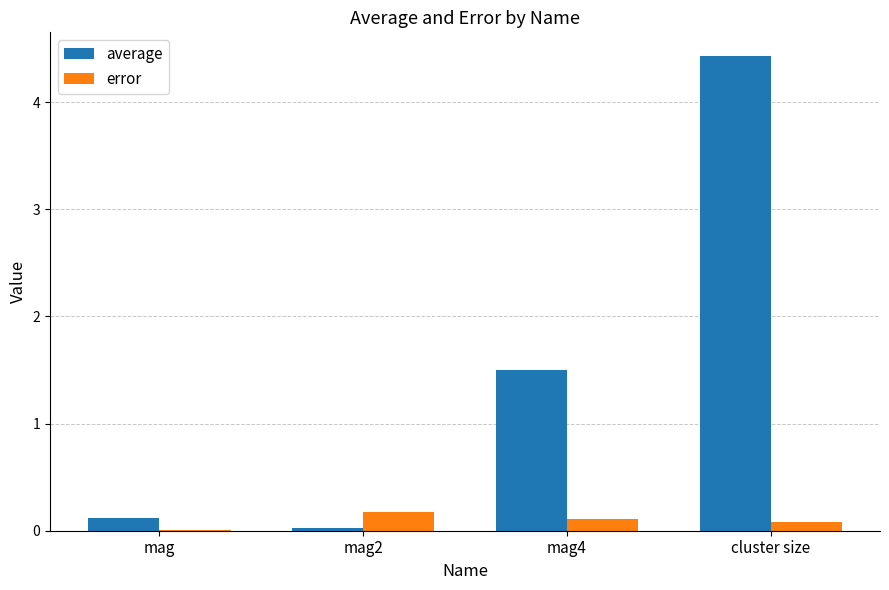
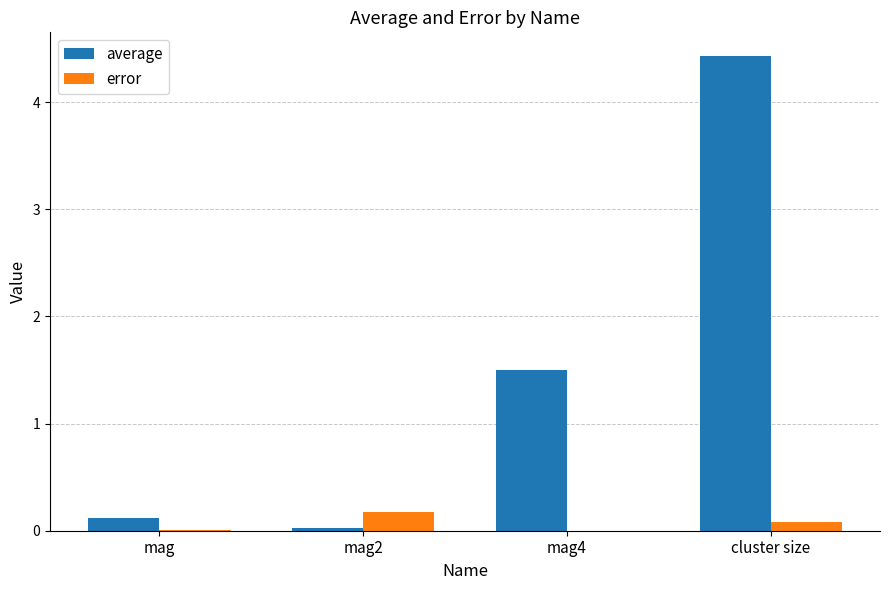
  {
    "average": {
      "mag": 0.12,
      "mag4": 1.50,
      "cluster size": 4.43
    },
    "error": {
      "mag2": 0.18,
-     "mag4": 0.11,
+     "mag4": 0.00,
      "cluster size": 0.08
    }
  }
